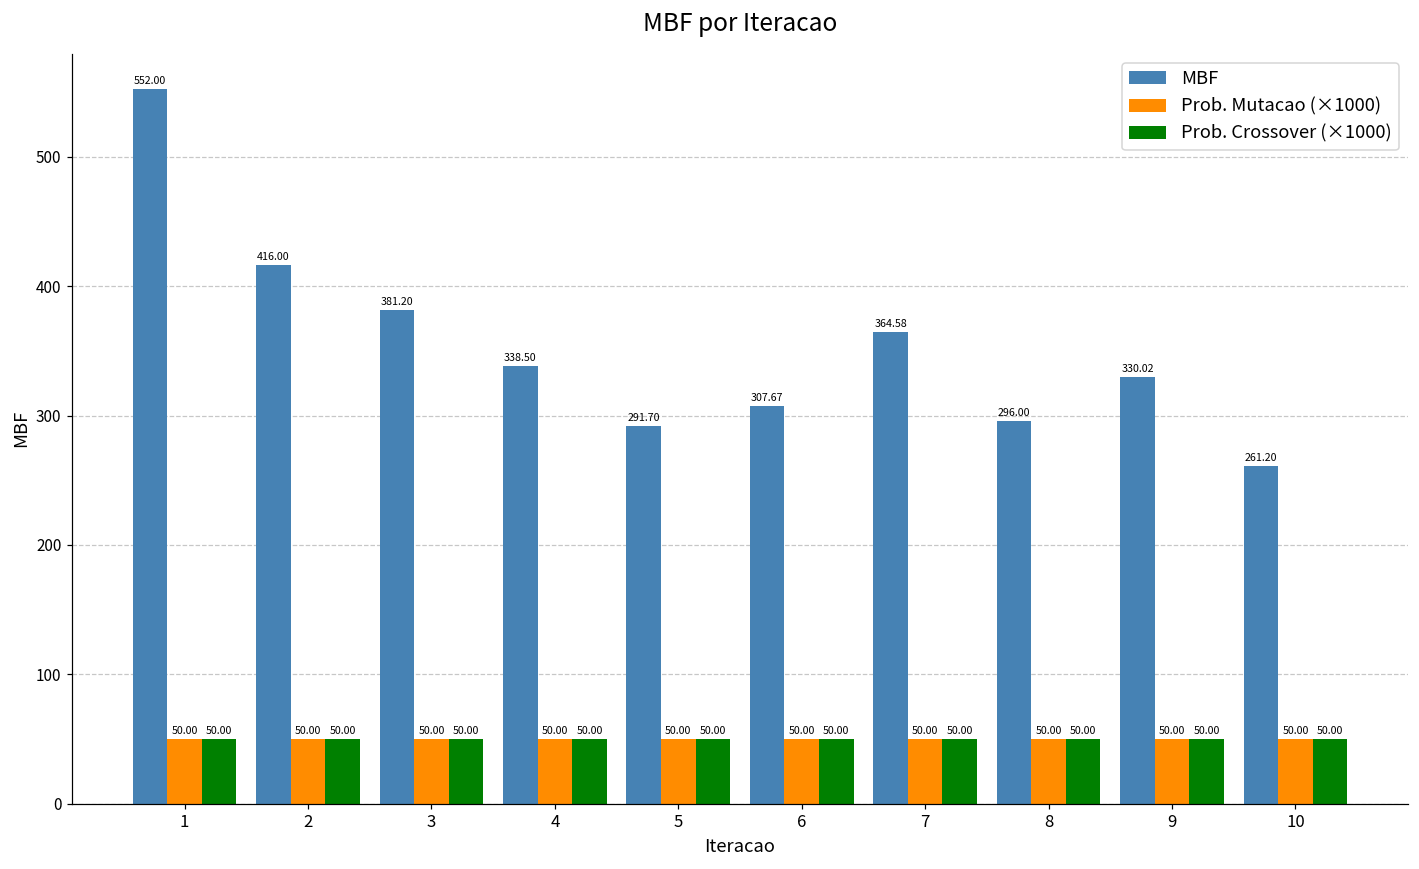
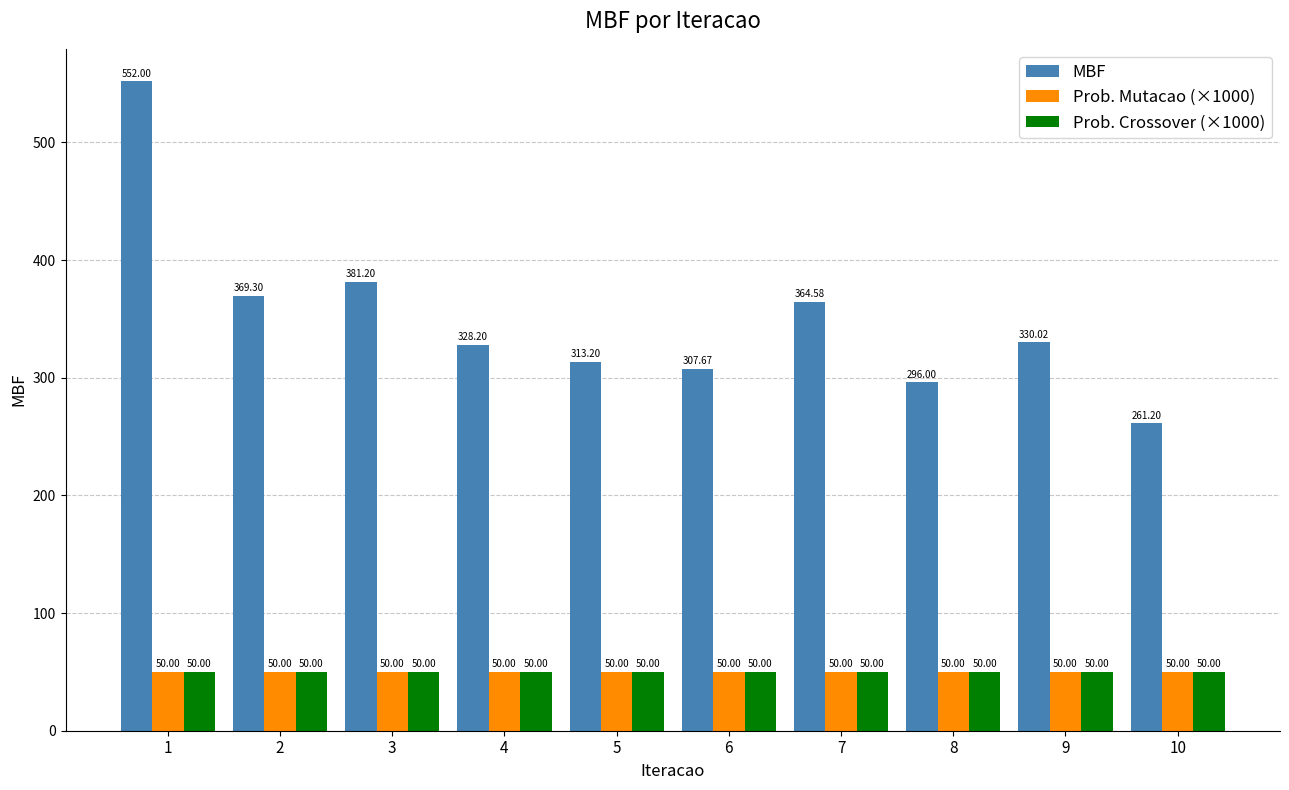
  {
    "MBF": {
      "1": 552.00,
-     "2": 416.00,
+     "2": 369.30,
      "3": 381.20,
-     "4": 338.50,
-     "5": 291.70,
+     "4": 328.20,
+     "5": 313.20,
      "6": 307.67,
      "7": 364.58,
      "8": 296.00,
      "9": 330.02,
      "10": 261.20
    },
    "Prob. Mutacao (×1000)": {
      "1": 50.00,
      "2": 50.00,
      "3": 50.00,
      "4": 50.00,
      "5": 50.00,
      "6": 50.00,
      "7": 50.00,
      "8": 50.00,
      "9": 50.00,
      "10": 50.00
    },
    "Prob. Crossover (×1000)": {
      "1": 50.00,
      "2": 50.00,
      "3": 50.00,
      "4": 50.00,
      "5": 50.00,
      "6": 50.00,
      "7": 50.00,
      "8": 50.00,
      "9": 50.00,
      "10": 50.00
    }
  }
